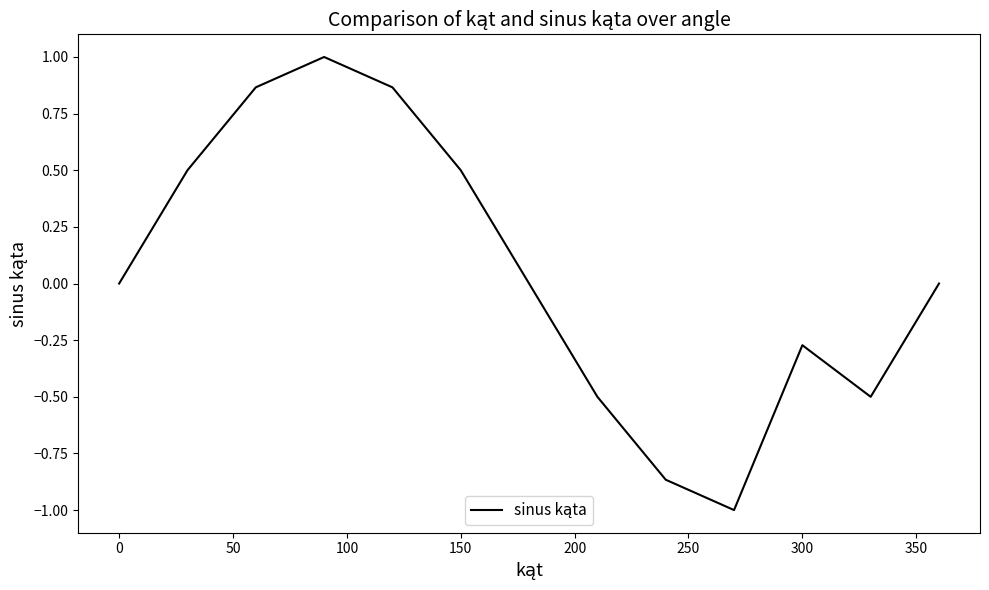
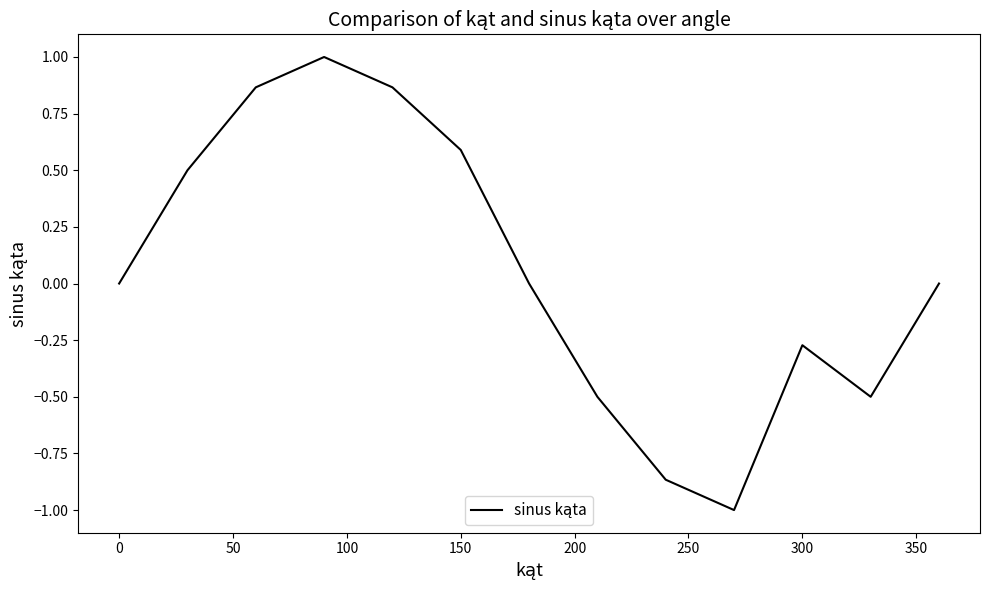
  {
    "0": 0.00,
-   "150": 0.50,
+   "150": 0.59,
    "300": -0.27
  }
